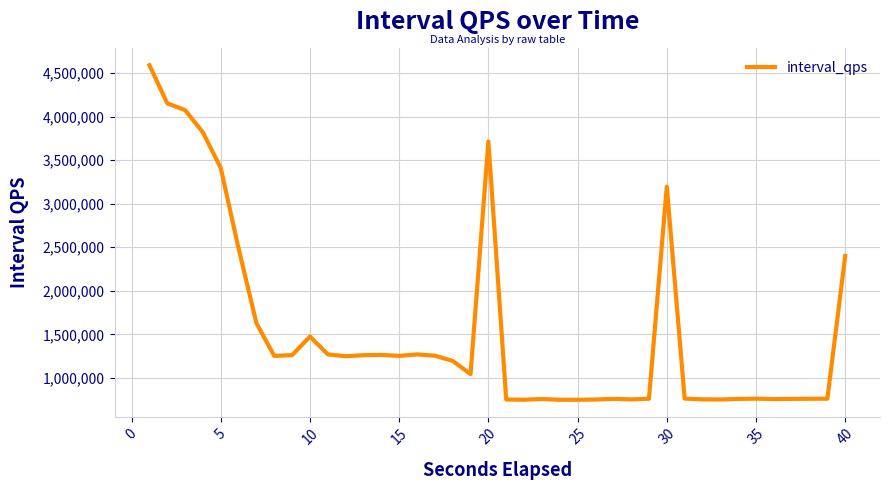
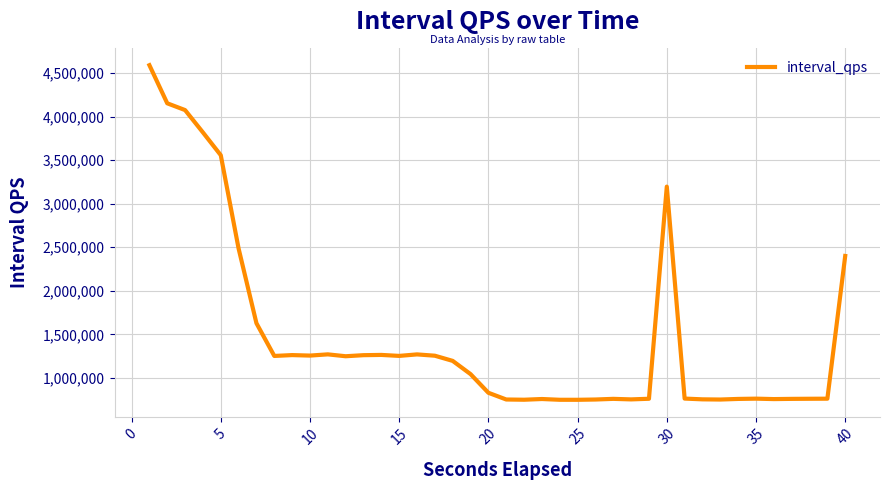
  {
-   "5": "3,400,000",
-   "10": "1,500,000",
+   "5": "3,600,000",
+   "10": "1,300,000",
    "15": "1,300,000",
-   "20": "3,700,000",
+   "20": "800,000",
    "25": "700,000",
    "30": "3,200,000",
    "35": "800,000",
    "40": "2,400,000"
  }
